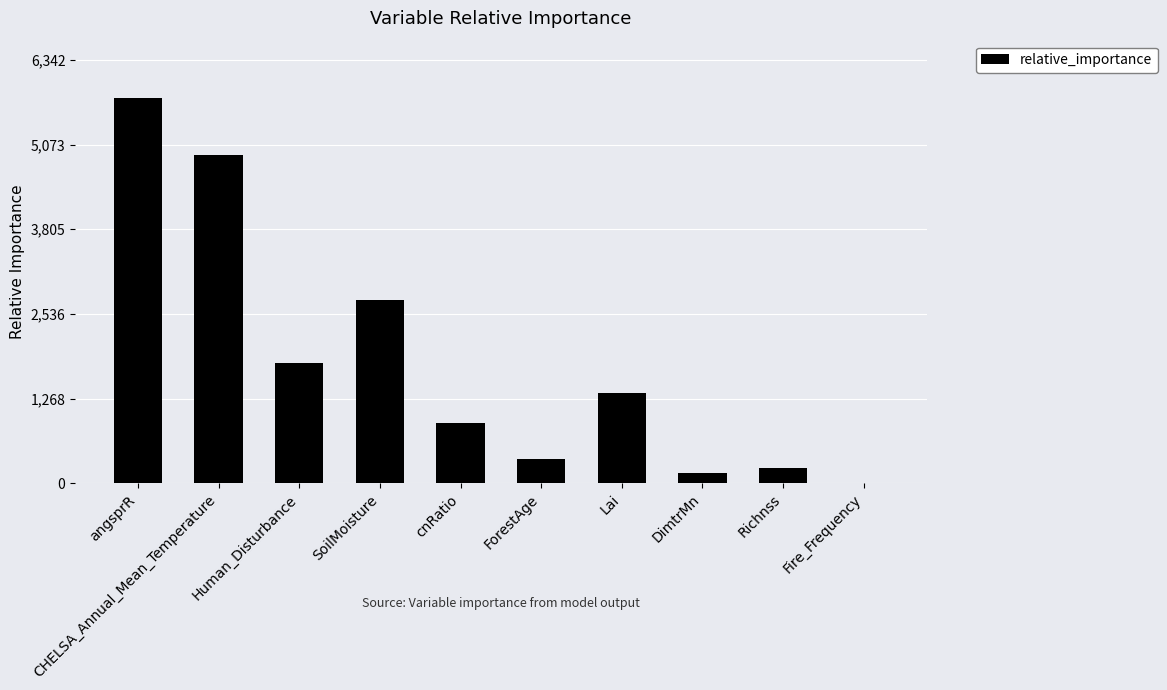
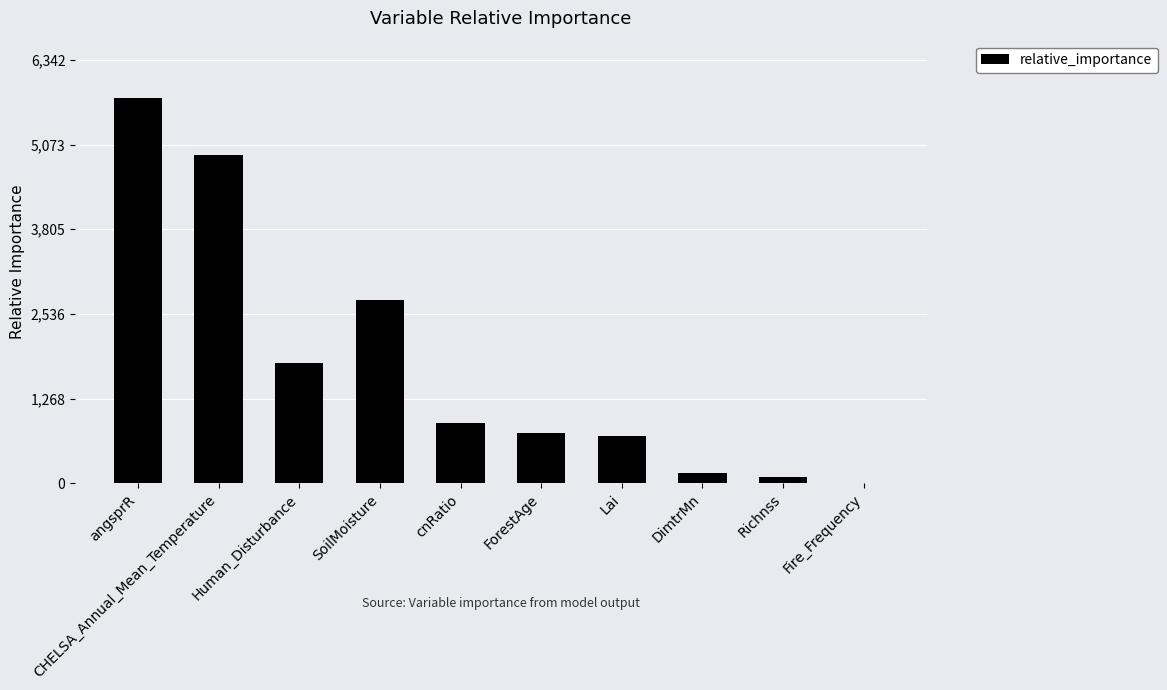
  {
    "angsprR": "5,800",
    "CHELSA_Annual_Mean_Temperature": "4,900",
    "Human_Disturbance": "1,800",
    "SoilMoisture": "2,800",
    "cnRatio": "900",
-   "ForestAge": "400",
-   "Lai": "1,300",
+   "ForestAge": "700",
+   "Lai": "700",
    "DimtrMn": "200",
-   "Richnss": "200"
+   "Richnss": "100"
  }
